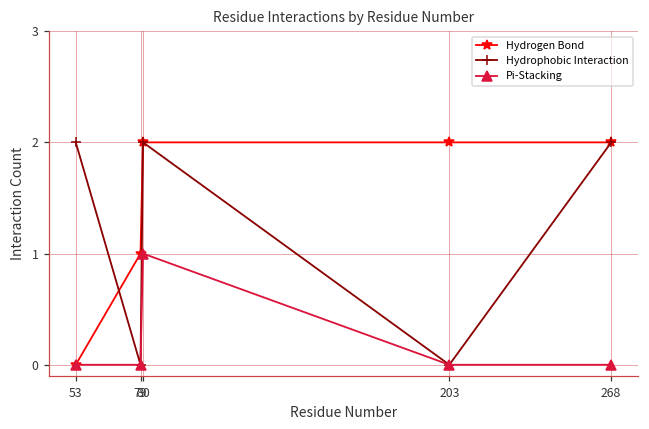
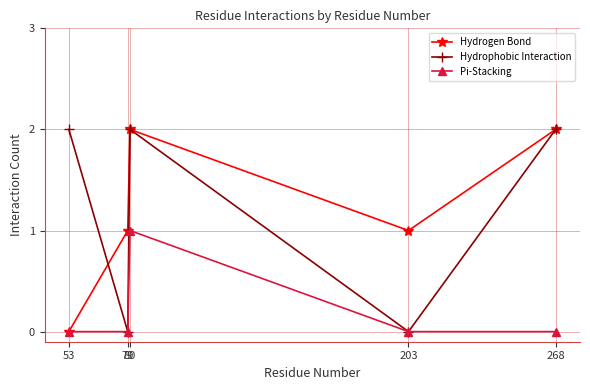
  {
    "Hydrogen Bond": {
-     "203": 2
+     "203": 1
    },
    "Hydrophobic Interaction": {
      "53": 2
    },
    "Pi-Stacking": {
      "268": 0
    }
  }
